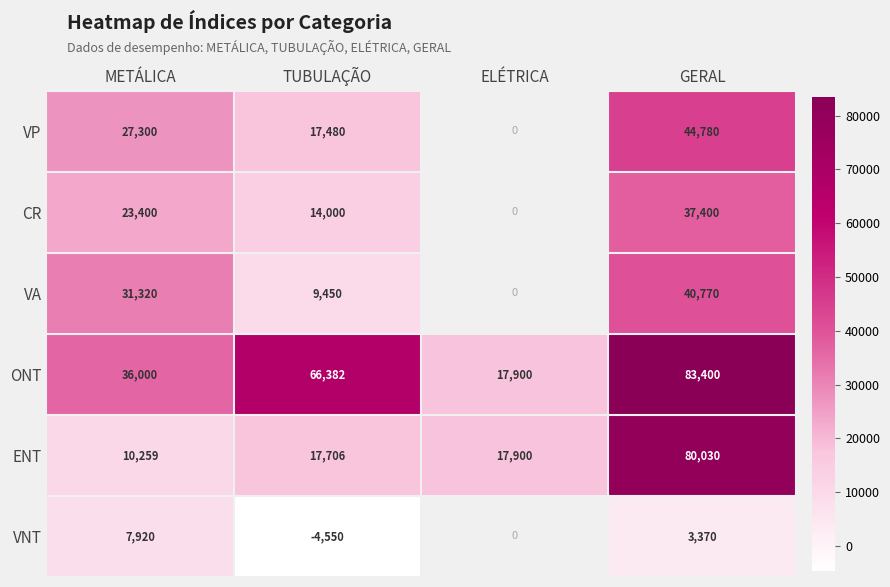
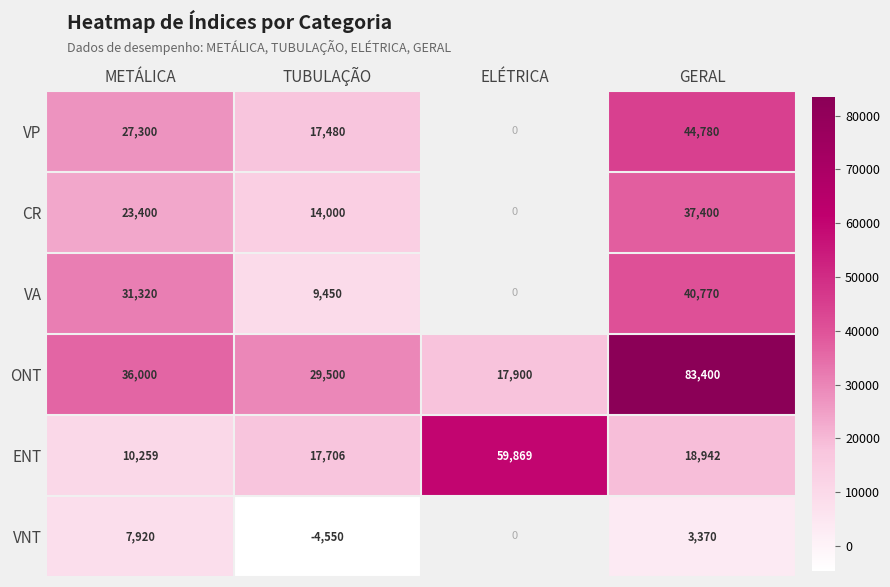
  {
    "VP": {
      "METÁLICA": "27,300",
      "TUBULAÇÃO": "17,480",
      "GERAL": "44,780"
    },
    "CR": {
      "METÁLICA": "23,400",
      "TUBULAÇÃO": "14,000",
      "GERAL": "37,400"
    },
    "VA": {
      "METÁLICA": "31,320",
      "TUBULAÇÃO": "9,450",
      "GERAL": "40,770"
    },
    "ONT": {
      "METÁLICA": "36,000",
-     "TUBULAÇÃO": "66,382",
+     "TUBULAÇÃO": "29,500",
      "ELÉTRICA": "17,900",
      "GERAL": "83,400"
    },
    "ENT": {
      "METÁLICA": "10,259",
      "TUBULAÇÃO": "17,706",
-     "ELÉTRICA": "17,900",
-     "GERAL": "80,030"
+     "ELÉTRICA": "59,869",
+     "GERAL": "18,942"
    },
    "VNT": {
      "METÁLICA": "7,920",
      "TUBULAÇÃO": "-4,550",
      "GERAL": "3,370"
    }
  }
